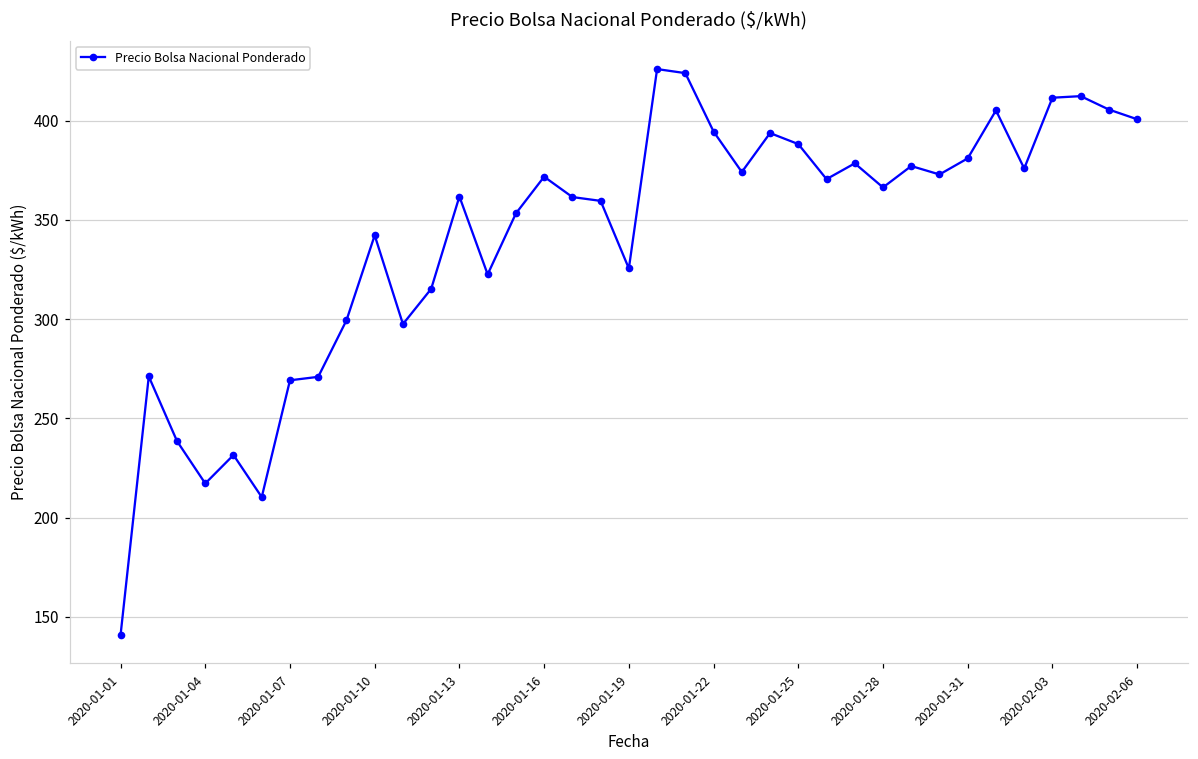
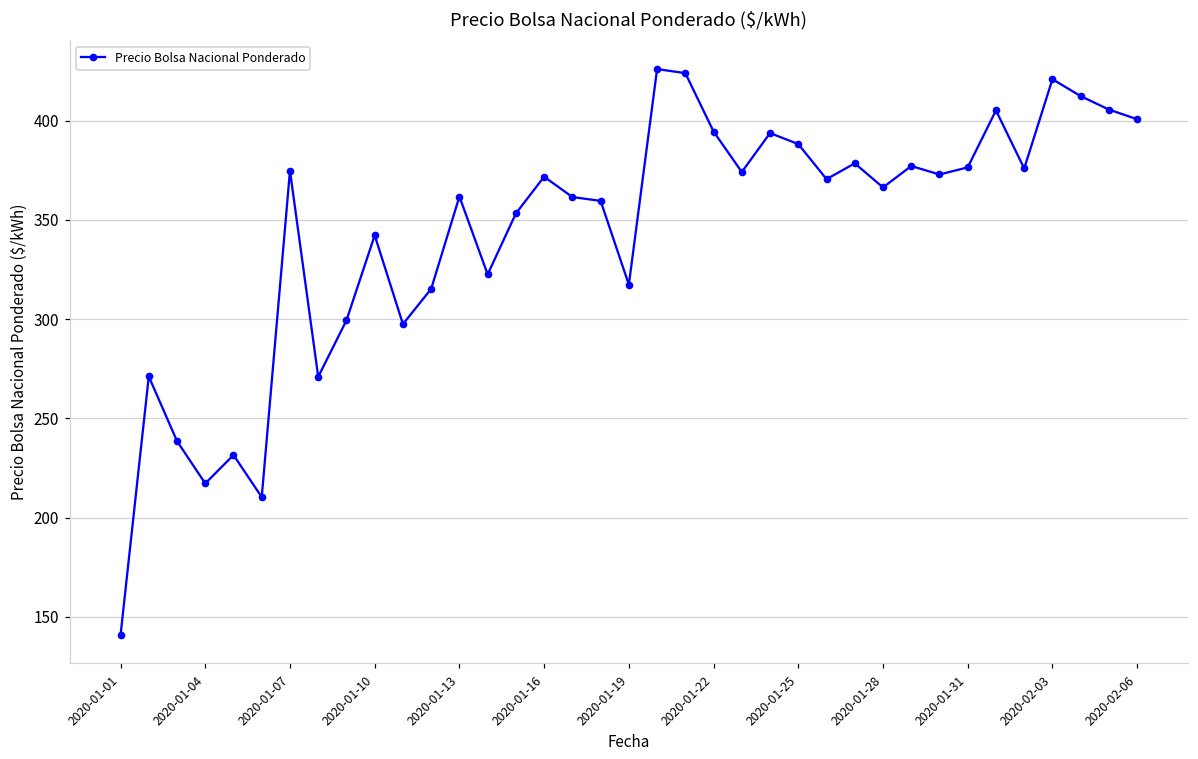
  {
    "2020-01-01": 141,
    "2020-01-04": 217,
-   "2020-01-07": 269,
+   "2020-01-07": 375,
    "2020-01-10": 342,
    "2020-01-13": 362,
    "2020-01-16": 372,
-   "2020-01-19": 326,
+   "2020-01-19": 317,
    "2020-01-22": 395,
    "2020-01-25": 388,
    "2020-01-28": 366,
-   "2020-01-31": 381,
-   "2020-02-03": 412,
+   "2020-01-31": 377,
+   "2020-02-03": 421,
    "2020-02-06": 401
  }
